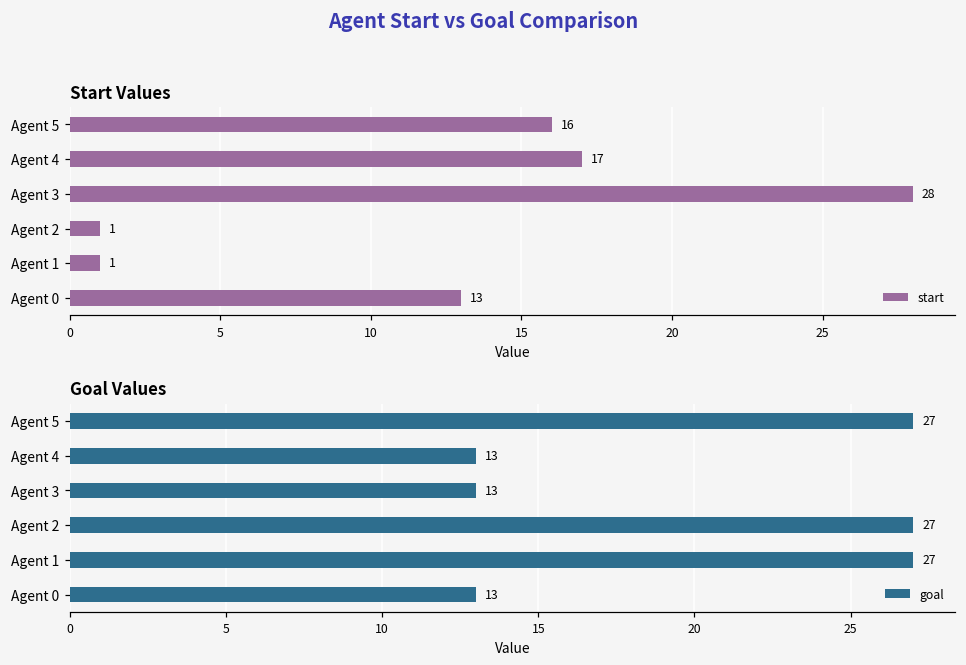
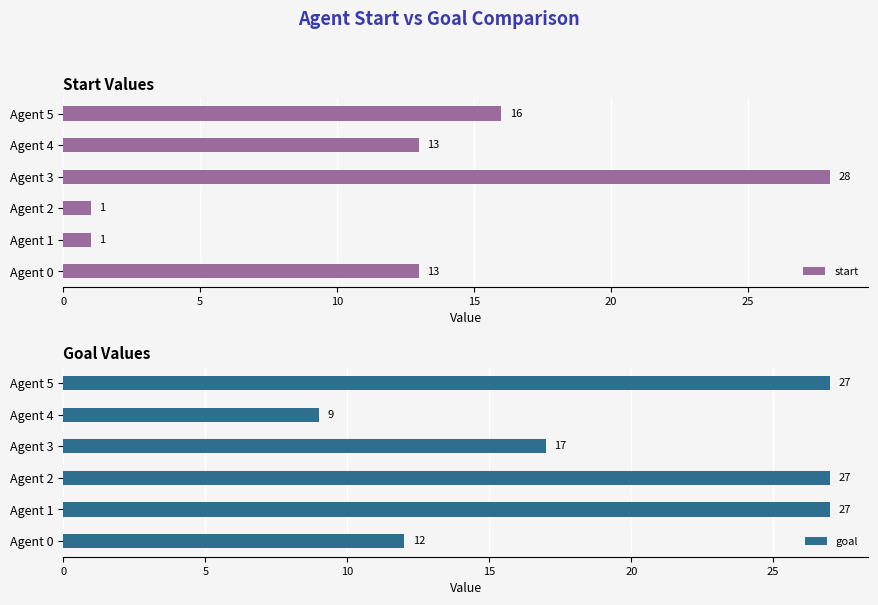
  {
    "Start Values": {
      "Agent 5": 16,
-     "Agent 4": 17,
+     "Agent 4": 13,
      "Agent 3": 28,
      "Agent 2": 1,
      "Agent 1": 1,
      "Agent 0": 13
    },
    "Goal Values": {
      "Agent 5": 27,
-     "Agent 4": 13,
-     "Agent 3": 13,
+     "Agent 4": 9,
+     "Agent 3": 17,
      "Agent 2": 27,
      "Agent 1": 27,
-     "Agent 0": 13
+     "Agent 0": 12
    }
  }
